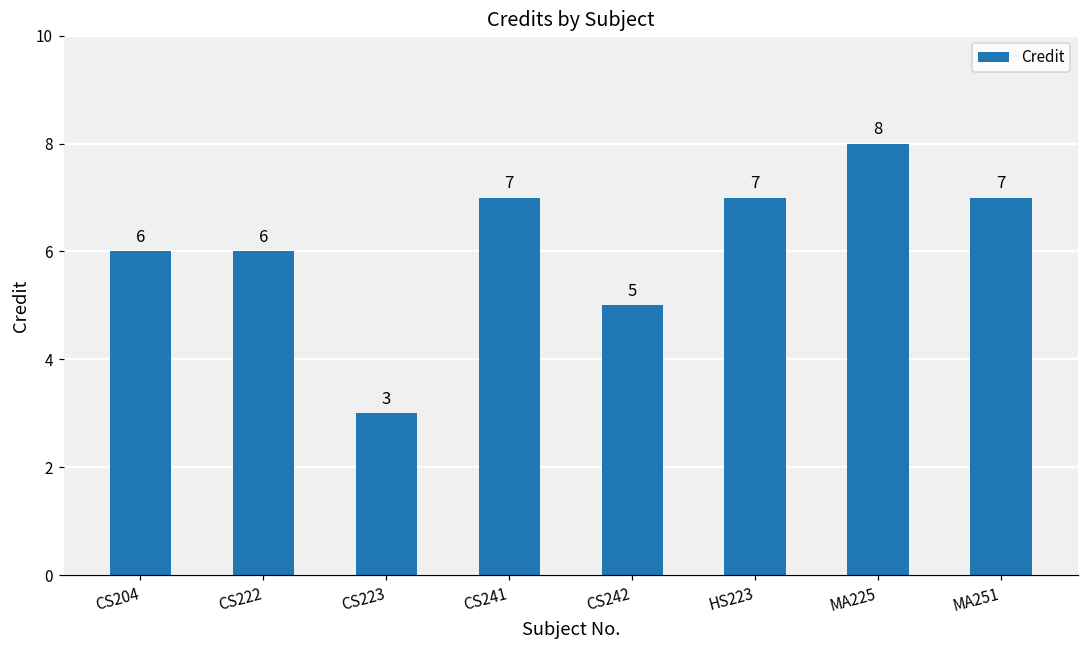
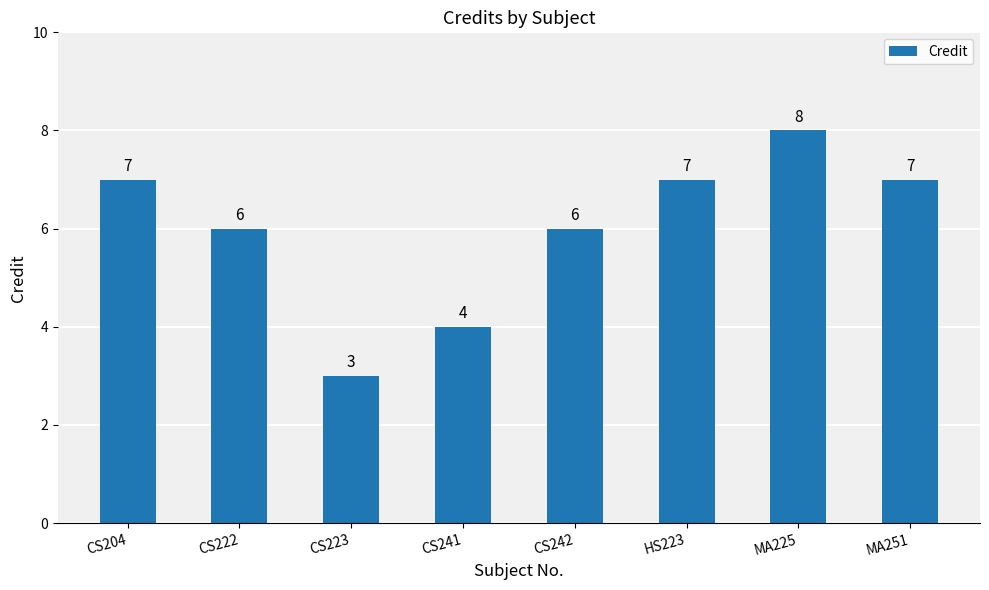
  {
-   "CS204": 6,
+   "CS204": 7,
    "CS222": 6,
    "CS223": 3,
-   "CS241": 7,
-   "CS242": 5,
+   "CS241": 4,
+   "CS242": 6,
    "HS223": 7,
    "MA225": 8,
    "MA251": 7
  }
